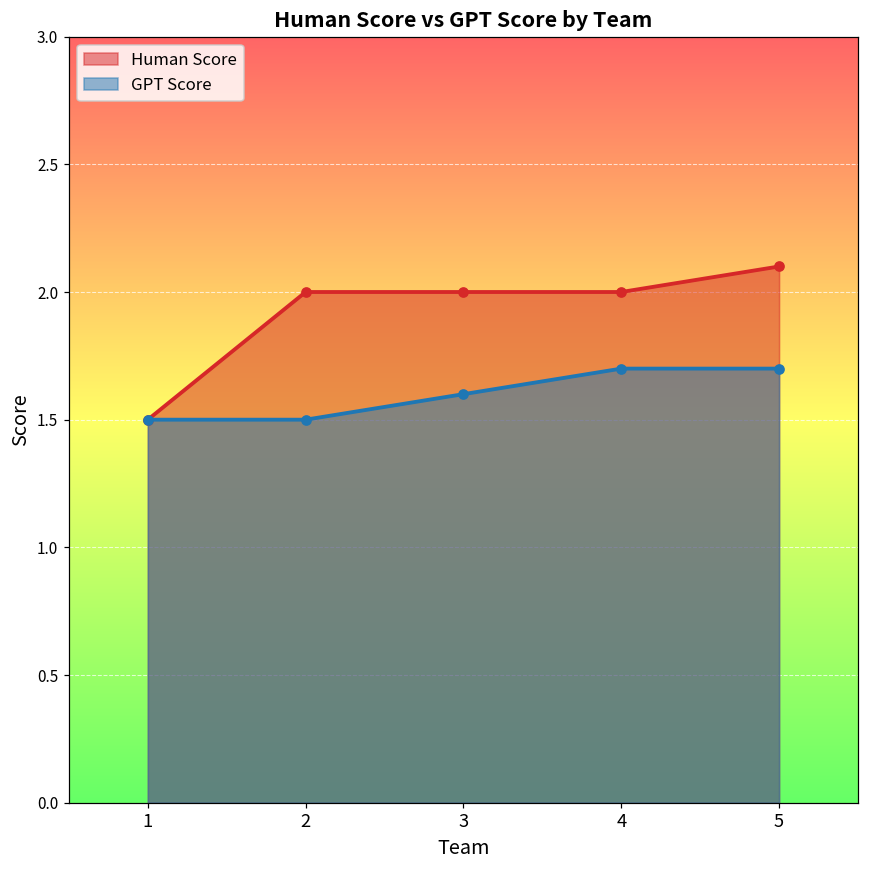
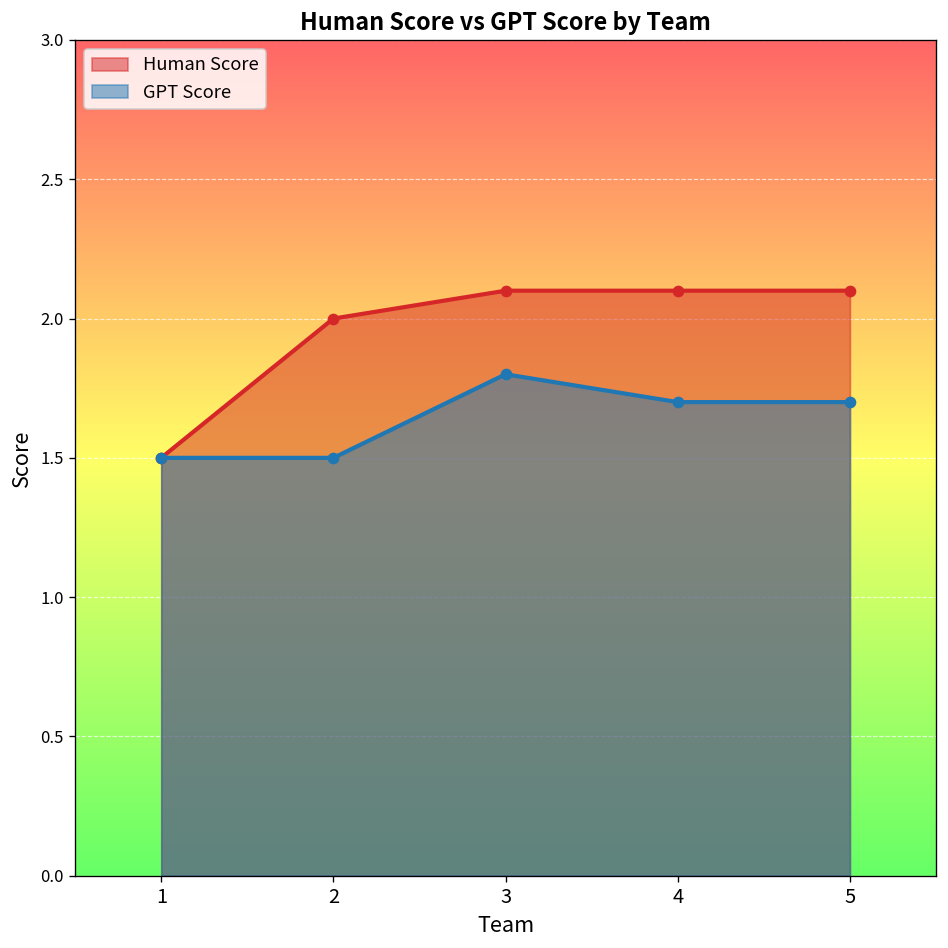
  {
    "Human Score": {
      "2": 2.0,
-     "3": 2.0,
-     "4": 2.0,
+     "3": 2.1,
+     "4": 2.1,
      "5": 2.1
    },
    "GPT Score": {
      "2": 1.5,
-     "3": 1.6,
+     "3": 1.8,
      "4": 1.7,
      "5": 1.7
    }
  }
